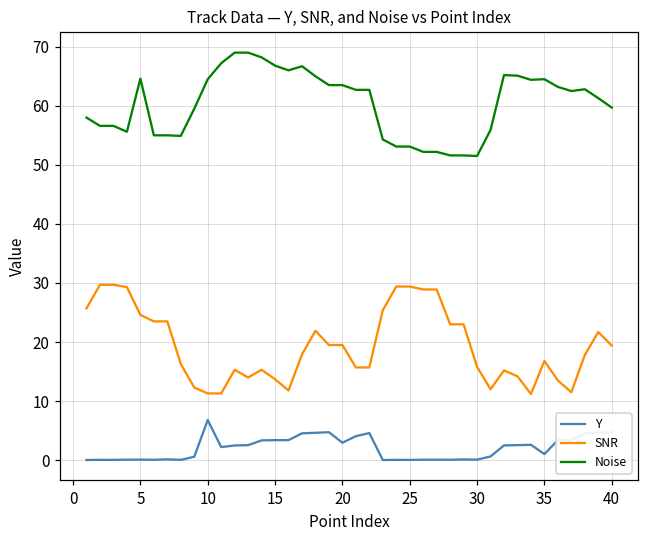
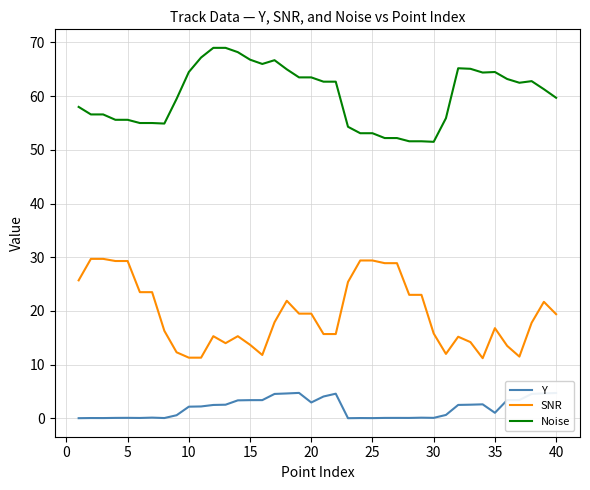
  {
    "Y": {
      "5": 0,
-     "10": 7,
+     "10": 2,
      "15": 3,
      "20": 3,
      "25": 0,
      "30": 0,
      "35": 1
    },
    "SNR": {
-     "5": 25,
+     "5": 29,
      "10": 11,
      "15": 14,
      "20": 20,
      "25": 29,
      "30": 16,
      "35": 17,
      "40": 19
    },
    "Noise": {
-     "5": 65,
+     "5": 56,
      "10": 65,
      "15": 67,
      "20": 64,
      "25": 53,
      "30": 52,
      "35": 65,
      "40": 60
    }
  }
